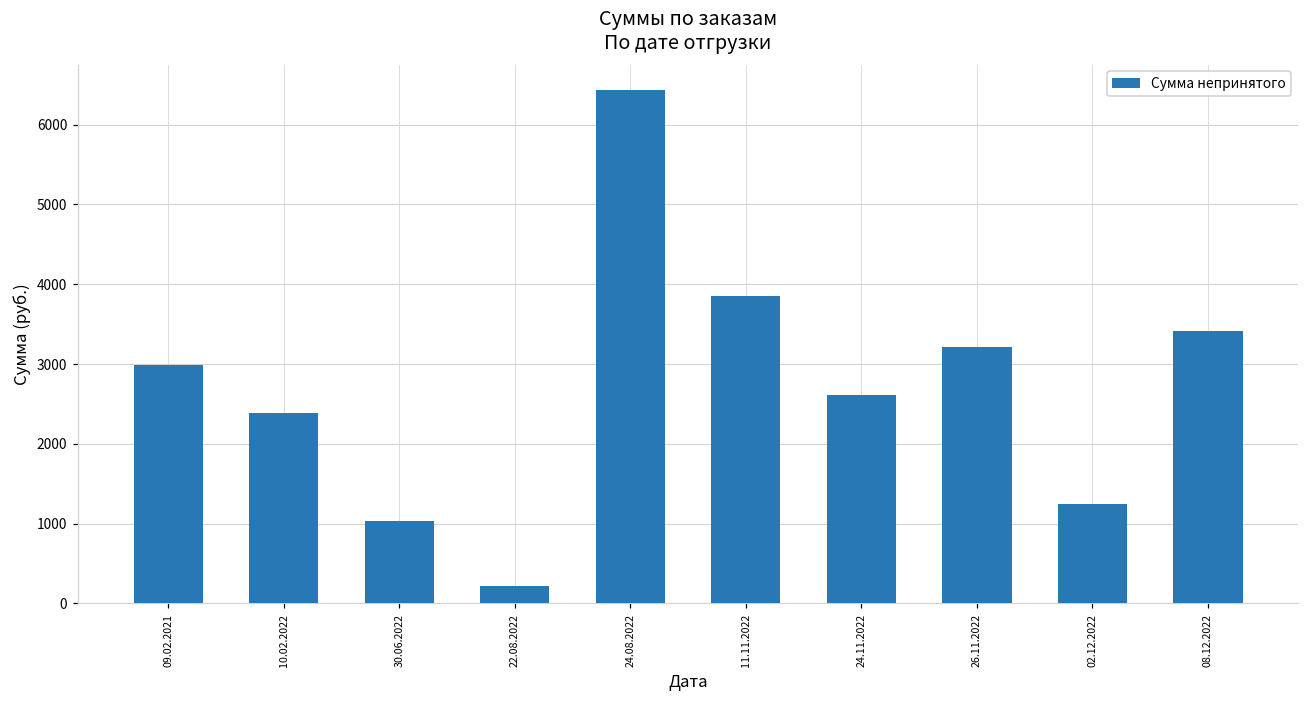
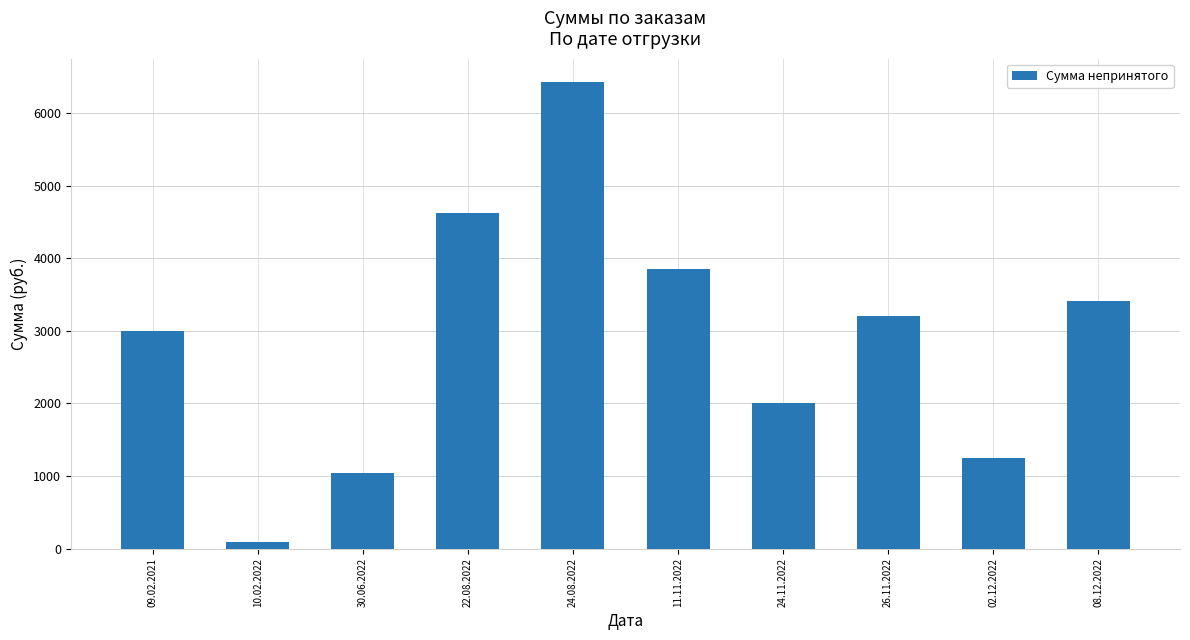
  {
    "09.02.2021": 3000,
-   "10.02.2022": 2400,
+   "10.02.2022": 100,
    "30.06.2022": 1000,
-   "22.08.2022": 200,
+   "22.08.2022": 4600,
    "24.08.2022": 6400,
    "11.11.2022": 3900,
-   "24.11.2022": 2600,
+   "24.11.2022": 2000,
    "26.11.2022": 3200,
    "02.12.2022": 1300,
    "08.12.2022": 3400
  }
